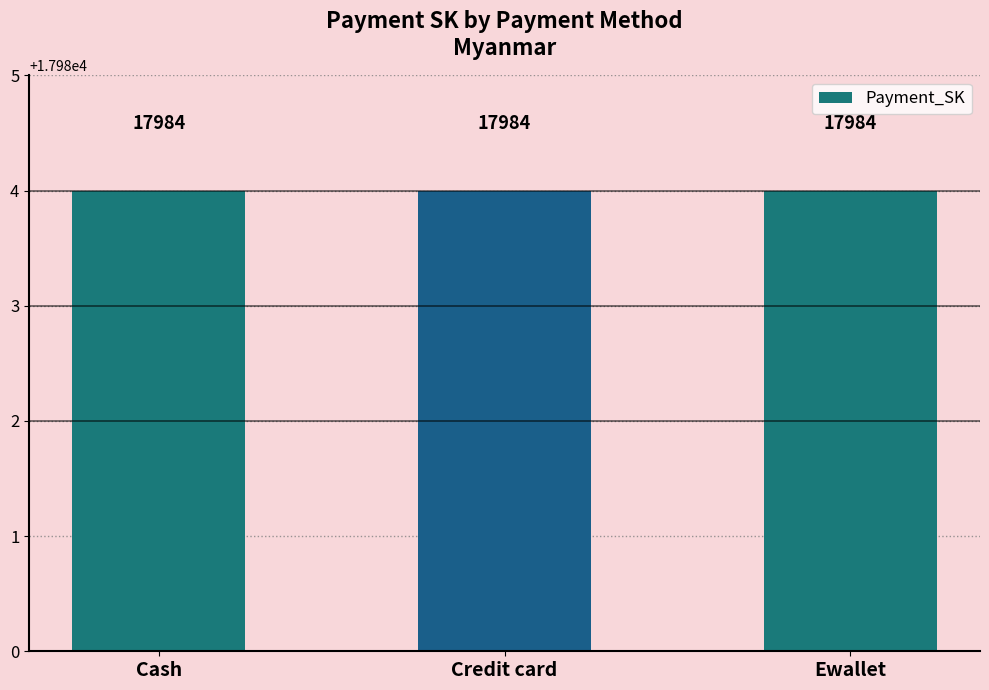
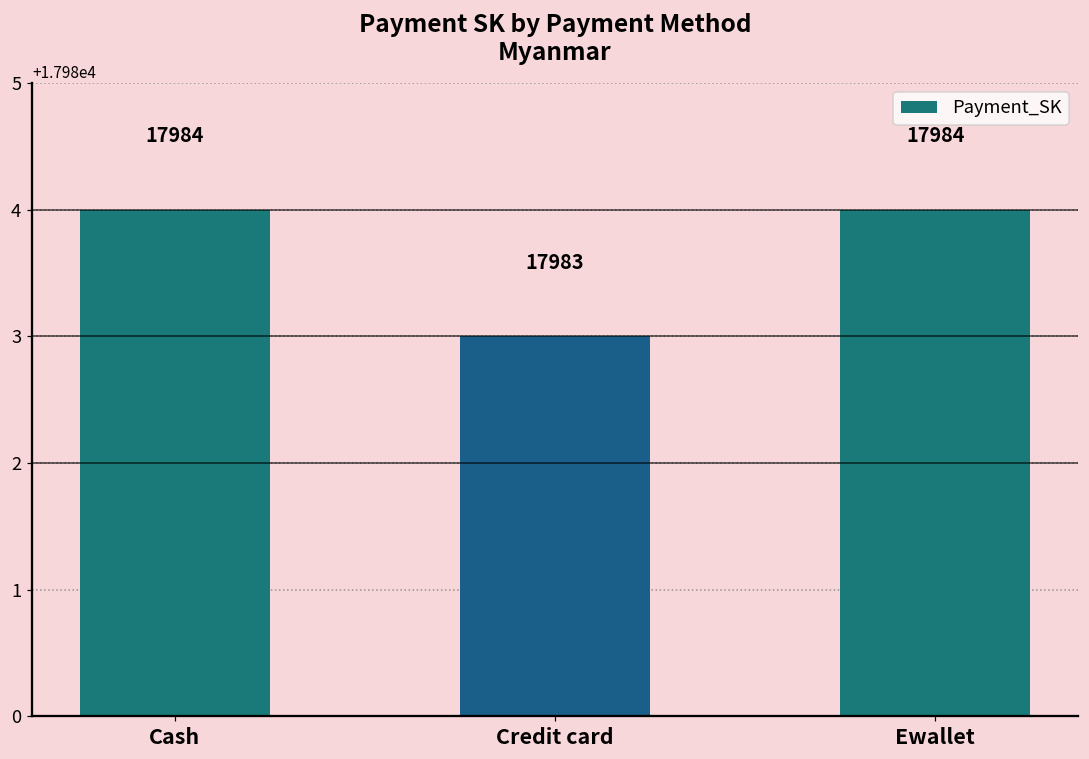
  {
-   "Credit card": 17984
+   "Credit card": 17983
  }
